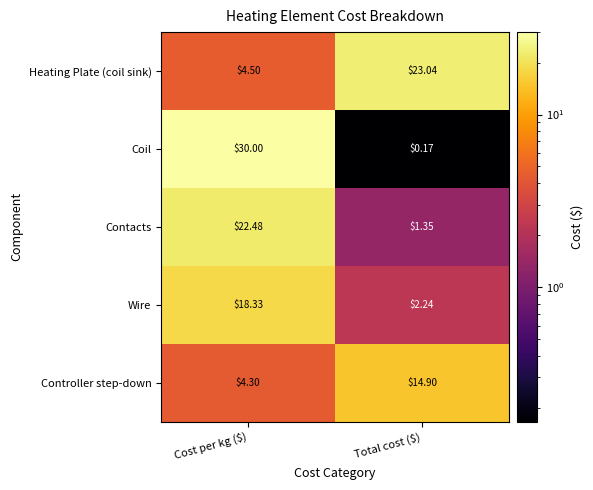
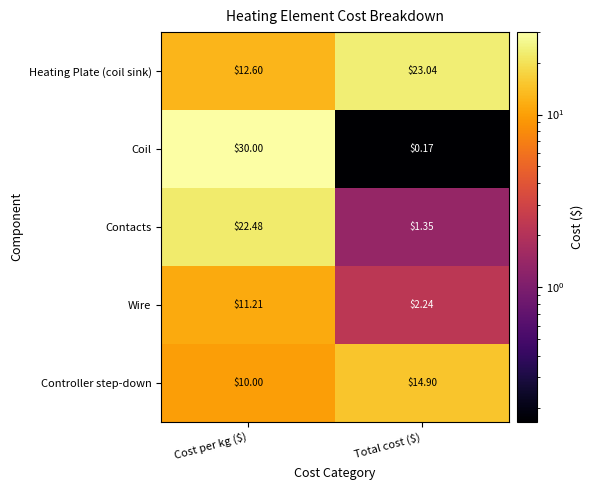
  {
    "Heating Plate (coil sink)": {
-     "Cost per kg ($)": "$4.50",
+     "Cost per kg ($)": "$12.60",
      "Total cost ($)": "$23.04"
    },
    "Coil": {
      "Cost per kg ($)": "$30.00",
      "Total cost ($)": "$0.17"
    },
    "Contacts": {
      "Cost per kg ($)": "$22.48",
      "Total cost ($)": "$1.35"
    },
    "Wire": {
-     "Cost per kg ($)": "$18.33",
+     "Cost per kg ($)": "$11.21",
      "Total cost ($)": "$2.24"
    },
    "Controller step-down": {
-     "Cost per kg ($)": "$4.30",
+     "Cost per kg ($)": "$10.00",
      "Total cost ($)": "$14.90"
    }
  }
